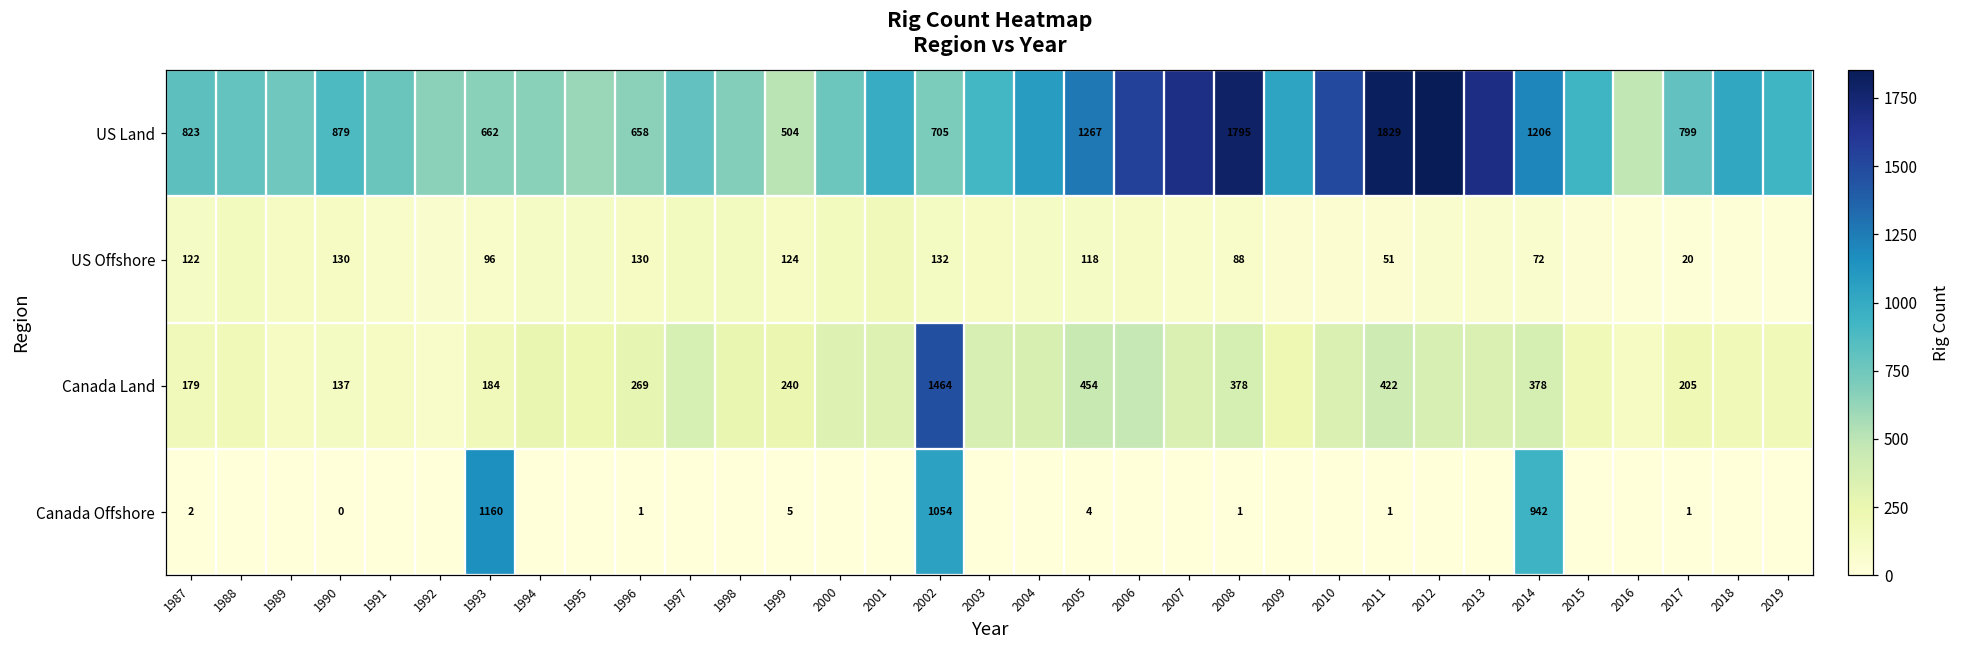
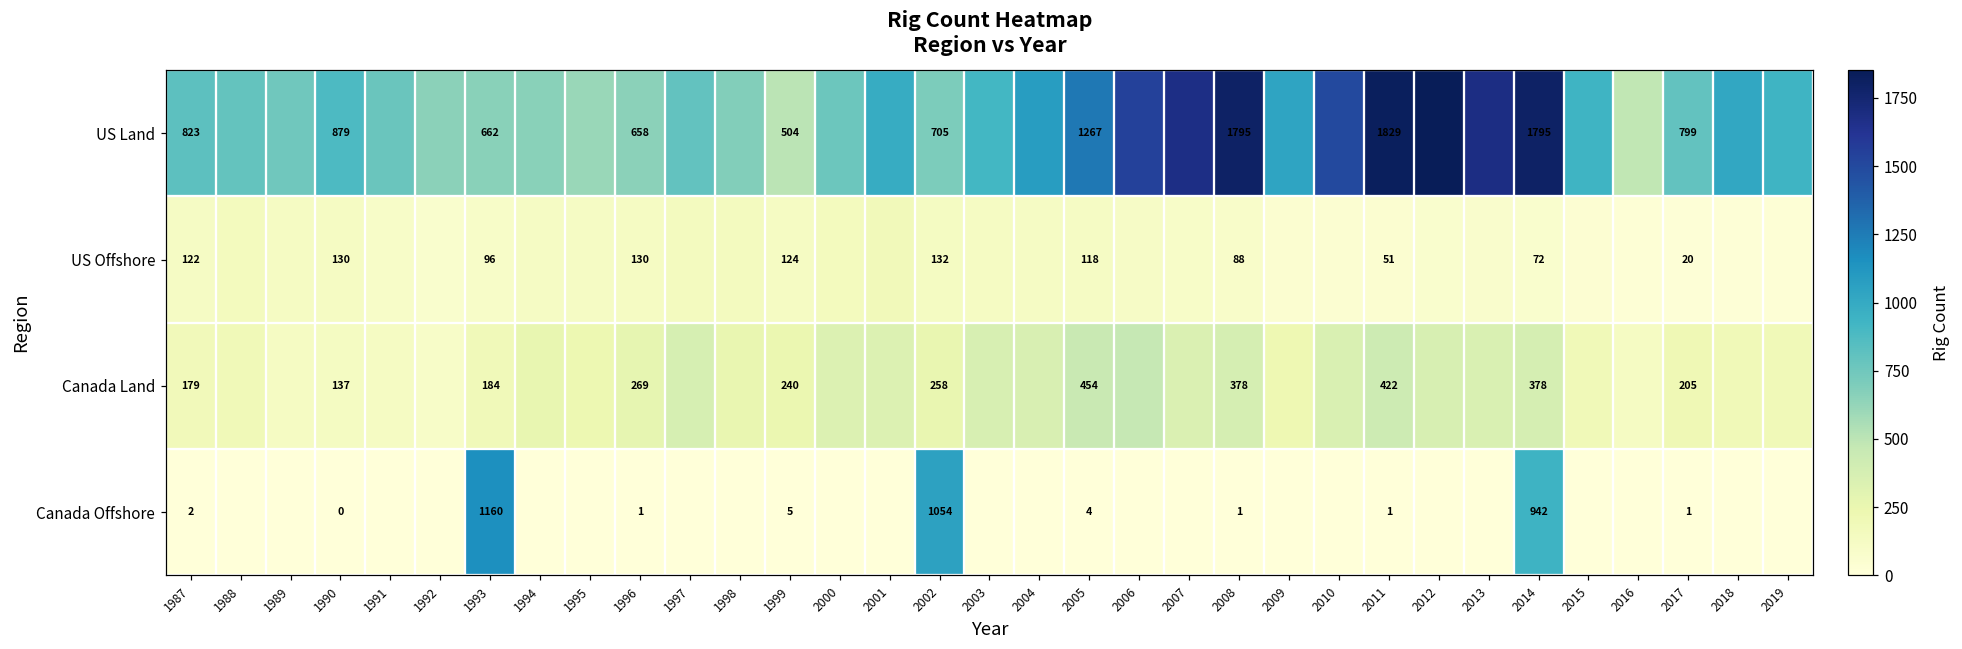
  {
    "US Land": {
      "1987": 823,
      "1990": 879,
      "1993": 662,
      "1996": 658,
      "1999": 504,
      "2002": 705,
      "2005": 1267,
      "2008": 1795,
      "2011": 1829,
-     "2014": 1206,
+     "2014": 1795,
      "2017": 799
    },
    "US Offshore": {
      "1987": 122,
      "1990": 130,
      "1993": 96,
      "1996": 130,
      "1999": 124,
      "2002": 132,
      "2005": 118,
      "2008": 88,
      "2011": 51,
      "2014": 72,
      "2017": 20
    },
    "Canada Land": {
      "1987": 179,
      "1990": 137,
      "1993": 184,
      "1996": 269,
      "1999": 240,
-     "2002": 1464,
+     "2002": 258,
      "2005": 454,
      "2008": 378,
      "2011": 422,
      "2014": 378,
      "2017": 205
    },
    "Canada Offshore": {
      "1987": 2,
      "1990": 0,
      "1993": 1160,
      "1996": 1,
      "1999": 5,
      "2002": 1054,
      "2005": 4,
      "2008": 1,
      "2011": 1,
      "2014": 942,
      "2017": 1
    }
  }
